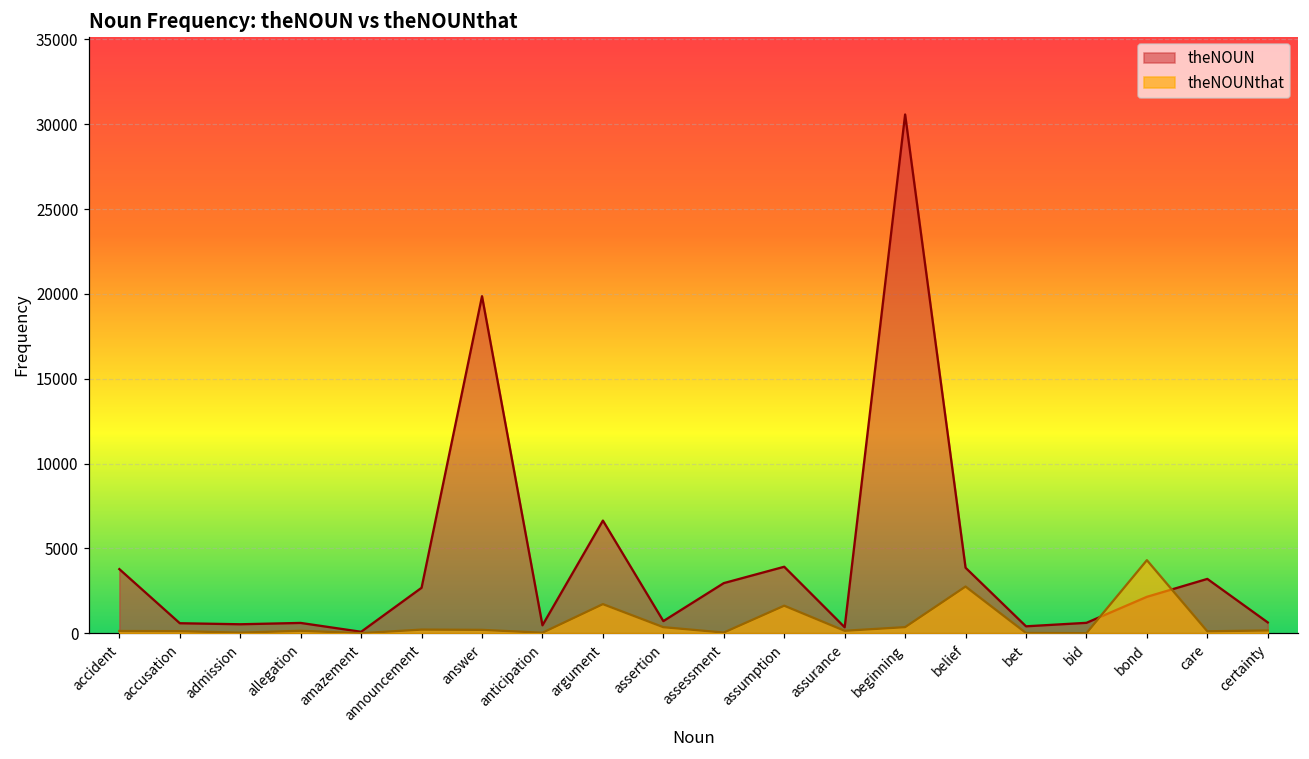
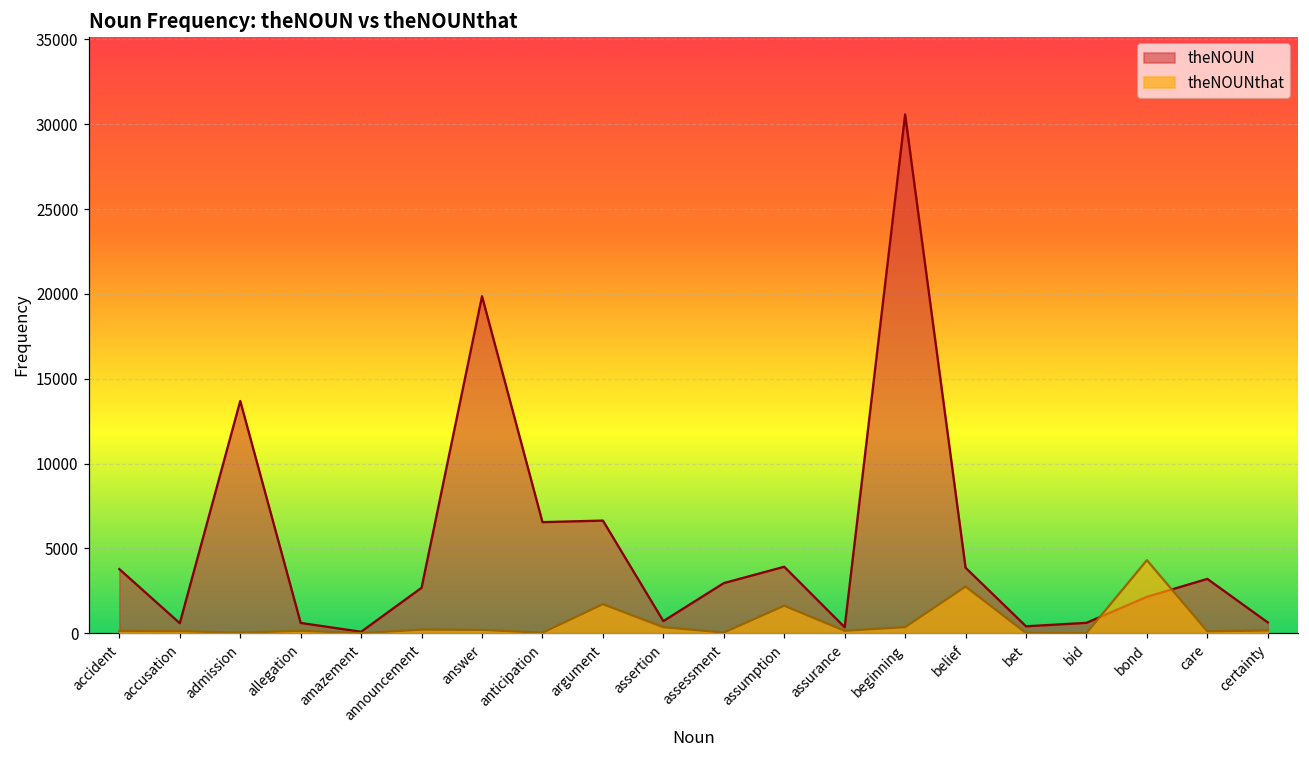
  {
    "theNOUN": {
      "accident": 3800,
      "accusation": 600,
-     "admission": 500,
+     "admission": 13700,
      "allegation": 600,
      "announcement": 2700,
      "answer": 19900,
-     "anticipation": 500,
+     "anticipation": 6500,
      "argument": 6600,
      "assertion": 700,
      "assessment": 3000,
      "assumption": 3900,
      "assurance": 400,
      "beginning": 30600,
      "belief": 3900,
      "bet": 400,
      "bid": 600,
      "bond": 2100,
      "care": 3200,
      "certainty": 600
    },
    "theNOUNthat": {
      "accident": 100,
      "accusation": 100,
      "admission": 0,
      "allegation": 100,
      "announcement": 200,
      "answer": 200,
      "anticipation": 0,
      "argument": 1700,
      "assertion": 400,
      "assessment": 0,
      "assumption": 1600,
      "assurance": 100,
      "beginning": 400,
      "belief": 2800,
      "bet": 0,
      "bid": 0,
      "bond": 4300,
      "care": 100,
      "certainty": 200
    }
  }
